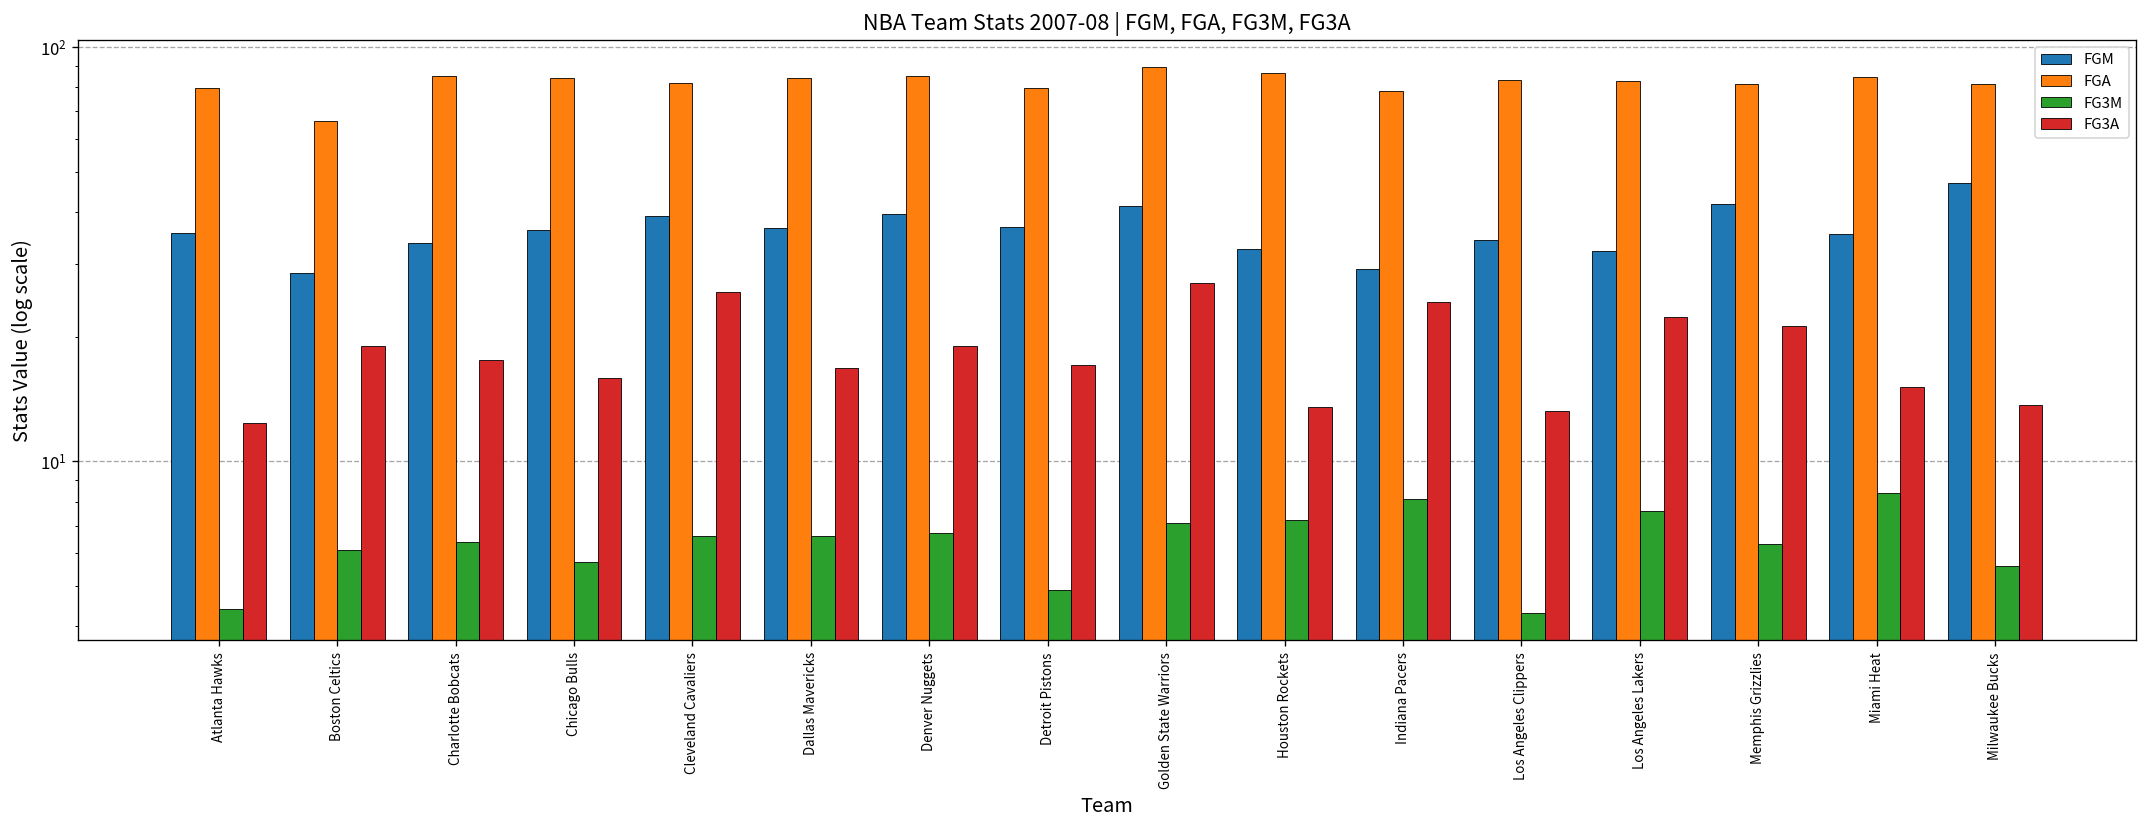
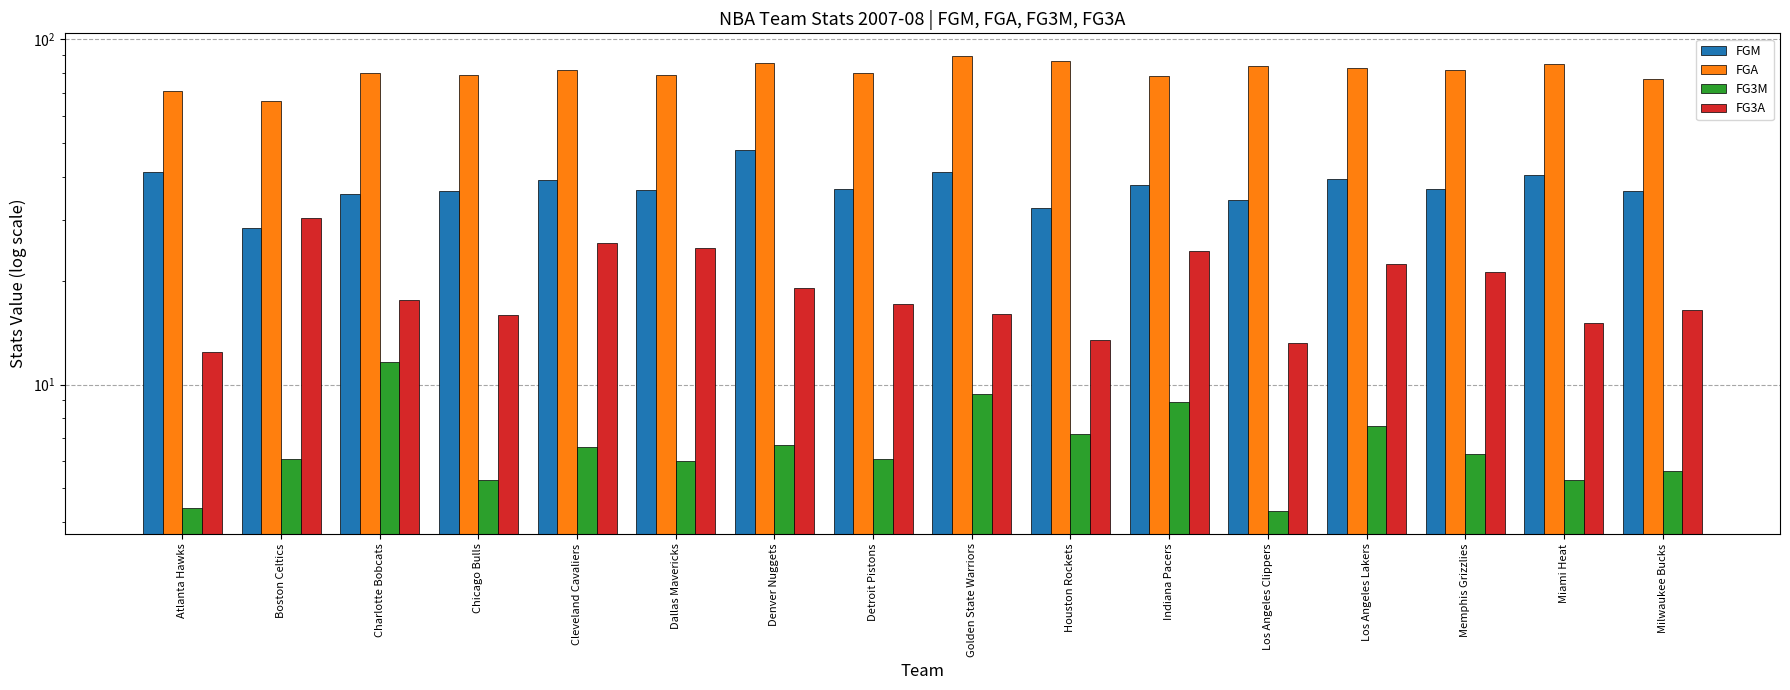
  {
    "FGM": {
-     "Atlanta Hawks": 36,
+     "Atlanta Hawks": 41,
      "Boston Celtics": 29,
-     "Charlotte Bobcats": 34,
+     "Charlotte Bobcats": 36,
      "Chicago Bulls": 36,
      "Cleveland Cavaliers": 39,
      "Dallas Mavericks": 37,
-     "Denver Nuggets": 40,
+     "Denver Nuggets": 48,
      "Detroit Pistons": 37,
      "Golden State Warriors": 41,
      "Houston Rockets": 33,
-     "Indiana Pacers": 29,
+     "Indiana Pacers": 38,
      "Los Angeles Clippers": 34,
-     "Los Angeles Lakers": 32,
-     "Memphis Grizzlies": 42,
-     "Miami Heat": 36,
-     "Milwaukee Bucks": 47
+     "Los Angeles Lakers": 39,
+     "Memphis Grizzlies": 37,
+     "Miami Heat": 41,
+     "Milwaukee Bucks": 36
    },
    "FGA": {
-     "Atlanta Hawks": 80,
+     "Atlanta Hawks": 71,
      "Boston Celtics": 66,
-     "Charlotte Bobcats": 86,
-     "Chicago Bulls": 84,
+     "Charlotte Bobcats": 80,
+     "Chicago Bulls": 79,
      "Cleveland Cavaliers": 82,
-     "Dallas Mavericks": 84,
+     "Dallas Mavericks": 79,
      "Denver Nuggets": 85,
      "Detroit Pistons": 80,
      "Golden State Warriors": 90,
      "Houston Rockets": 87,
      "Indiana Pacers": 78,
      "Los Angeles Clippers": 84,
      "Los Angeles Lakers": 83,
      "Memphis Grizzlies": 82,
      "Miami Heat": 85,
-     "Milwaukee Bucks": 82
+     "Milwaukee Bucks": 77
    },
    "FG3M": {
      "Atlanta Hawks": 4.4,
      "Boston Celtics": 6.1,
-     "Charlotte Bobcats": 6.4,
-     "Chicago Bulls": 5.7,
+     "Charlotte Bobcats": 11.6,
+     "Chicago Bulls": 5.3,
      "Cleveland Cavaliers": 6.6,
-     "Dallas Mavericks": 6.6,
+     "Dallas Mavericks": 6.0,
      "Denver Nuggets": 6.7,
-     "Detroit Pistons": 4.9,
-     "Golden State Warriors": 7.1,
+     "Detroit Pistons": 6.1,
+     "Golden State Warriors": 9.4,
      "Houston Rockets": 7.2,
-     "Indiana Pacers": 8.1,
+     "Indiana Pacers": 8.9,
      "Los Angeles Clippers": 4.3,
      "Los Angeles Lakers": 7.6,
      "Memphis Grizzlies": 6.3,
-     "Miami Heat": 8.4,
+     "Miami Heat": 5.3,
      "Milwaukee Bucks": 5.6
    },
    "FG3A": {
      "Atlanta Hawks": 12.4,
-     "Boston Celtics": 19,
+     "Boston Celtics": 30,
      "Charlotte Bobcats": 18,
      "Chicago Bulls": 16,
      "Cleveland Cavaliers": 26,
-     "Dallas Mavericks": 17,
+     "Dallas Mavericks": 25,
      "Denver Nuggets": 19,
      "Detroit Pistons": 17,
-     "Golden State Warriors": 27,
+     "Golden State Warriors": 16,
      "Houston Rockets": 13.5,
      "Indiana Pacers": 24,
      "Los Angeles Clippers": 13.2,
      "Los Angeles Lakers": 22,
      "Memphis Grizzlies": 21,
      "Miami Heat": 15,
-     "Milwaukee Bucks": 13.7
+     "Milwaukee Bucks": 16
    }
  }
